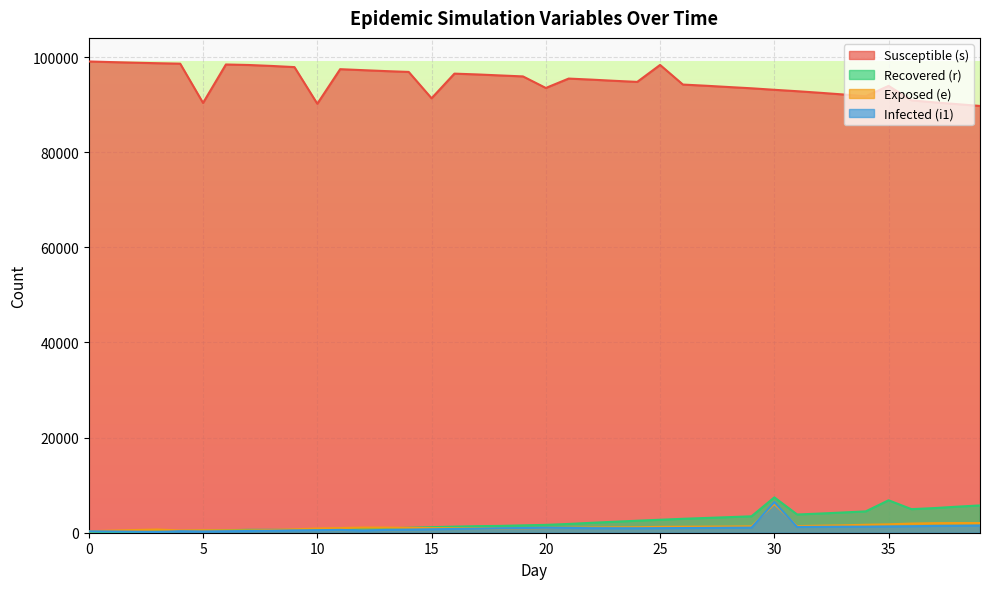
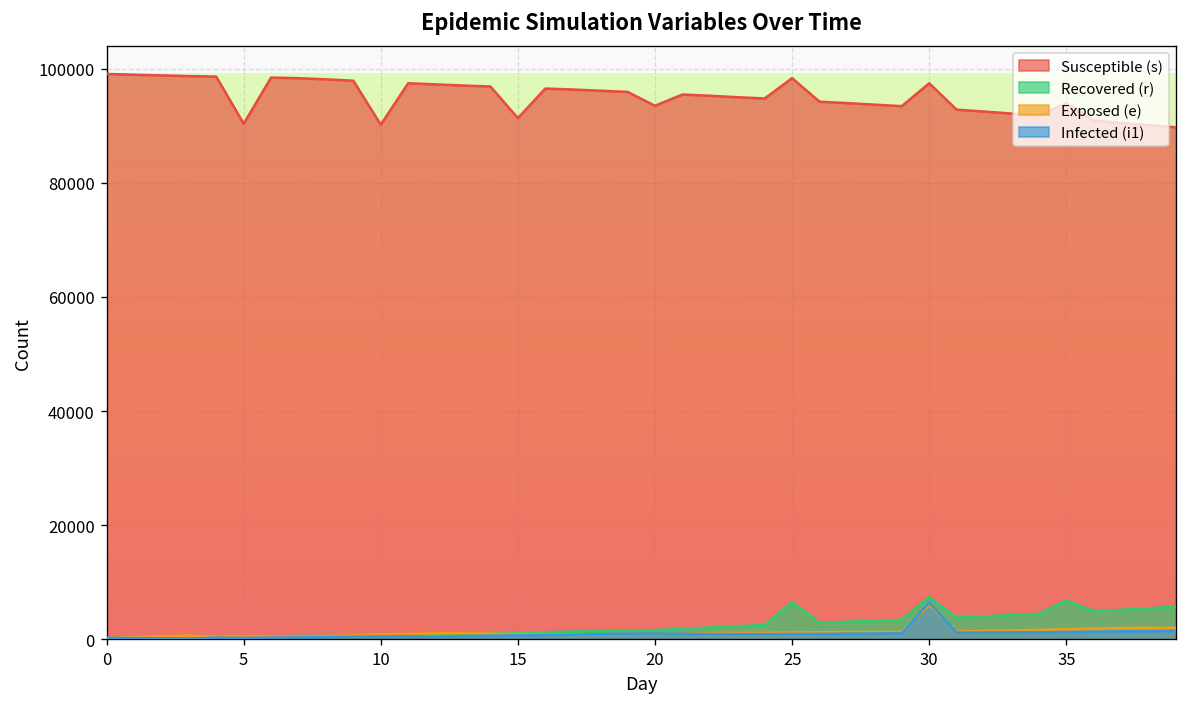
  {
    "Susceptible (s)": {
      "0": 99000,
      "5": 90000,
      "10": 90000,
      "15": 91000,
      "20": 94000,
      "25": 98000,
-     "30": 93000
+     "30": 97000
    },
    "Recovered (r)": {
      "20": 2000,
-     "25": 3000,
+     "25": 7000,
      "30": 7000,
      "35": 7000
    }
  }
